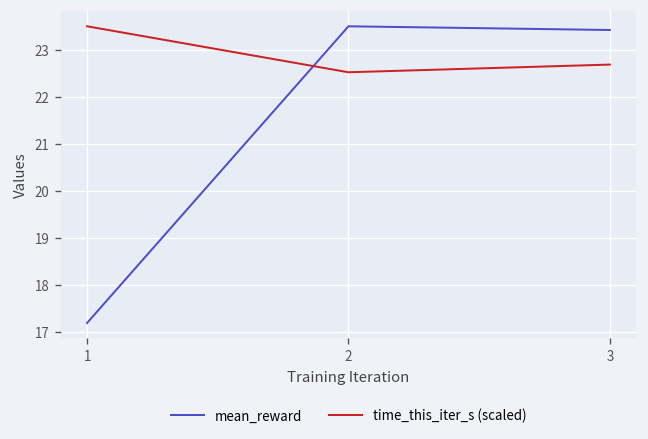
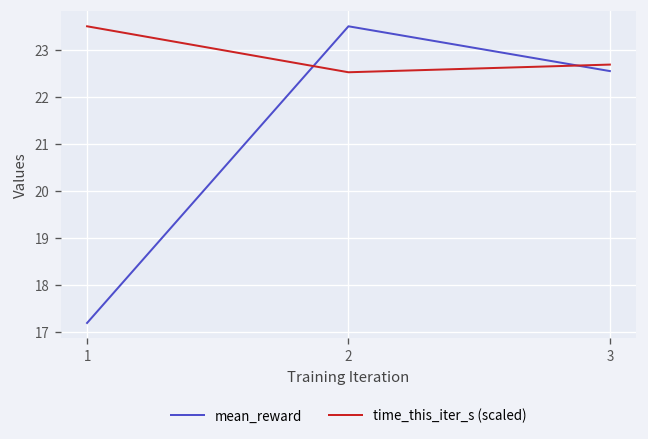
  {
    "mean_reward": {
      "1": 17.2,
      "2": 23.5,
-     "3": 23.4
+     "3": 22.6
    },
    "time_this_iter_s (scaled)": {
      "1": 23.5,
      "2": 22.5,
      "3": 22.7
    }
  }
